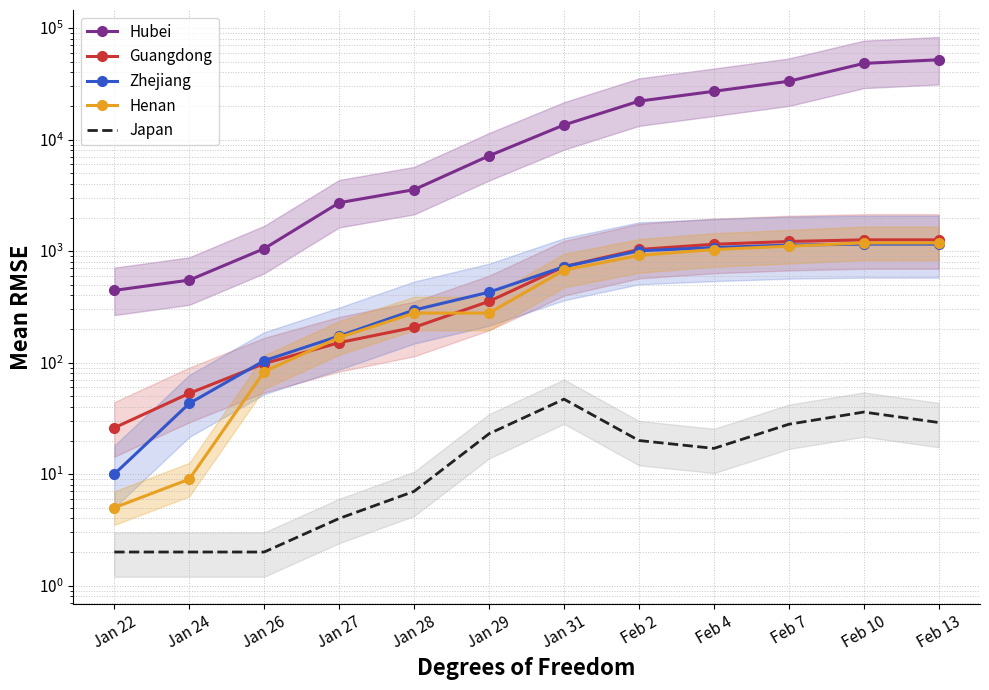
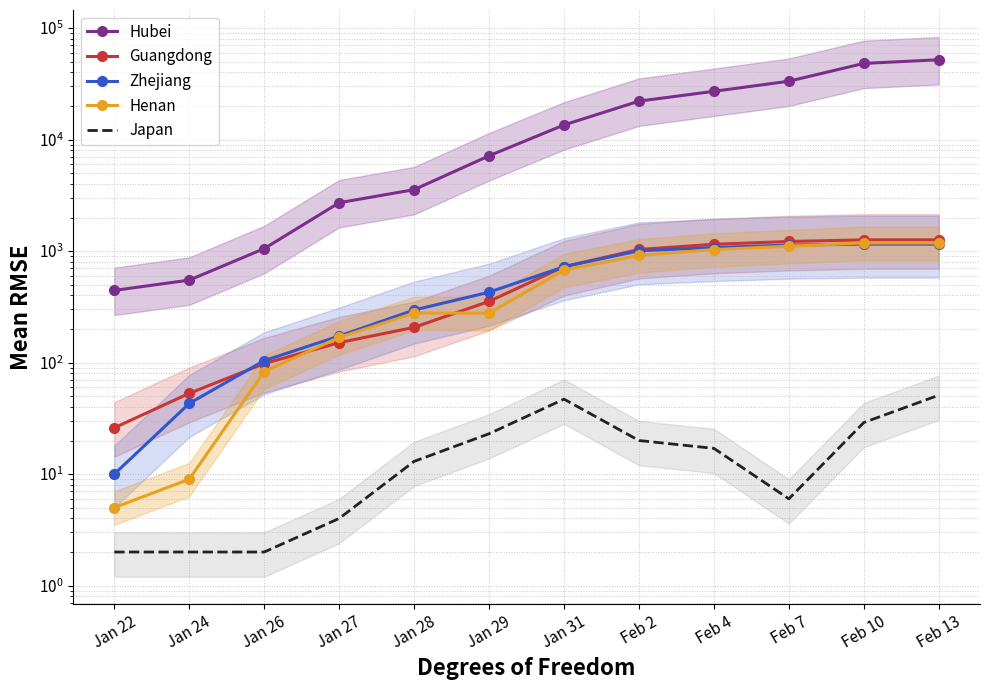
  {
    "Japan": {
      "Jan 22": 2,
      "Jan 24": 2,
      "Jan 26": 2,
      "Jan 27": 4,
-     "Jan 28": 7,
+     "Jan 28": 13,
      "Jan 29": 23,
      "Jan 31": 47,
      "Feb 2": 20,
      "Feb 4": 17,
-     "Feb 7": 28,
-     "Feb 10": 36,
-     "Feb 13": 29
+     "Feb 7": 6,
+     "Feb 10": 29,
+     "Feb 13": 50
    }
  }
